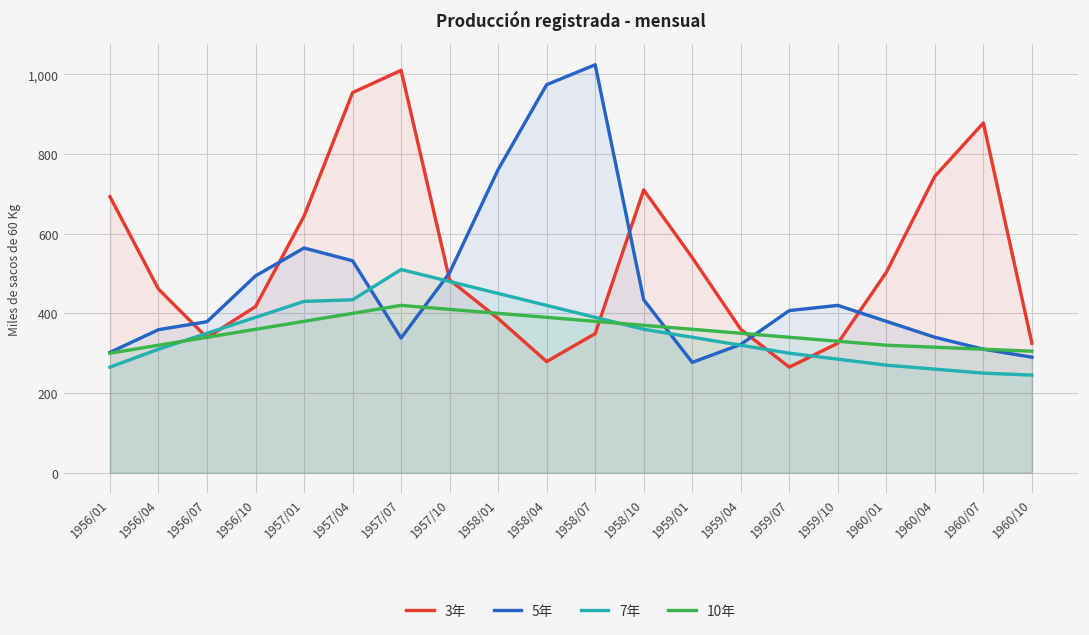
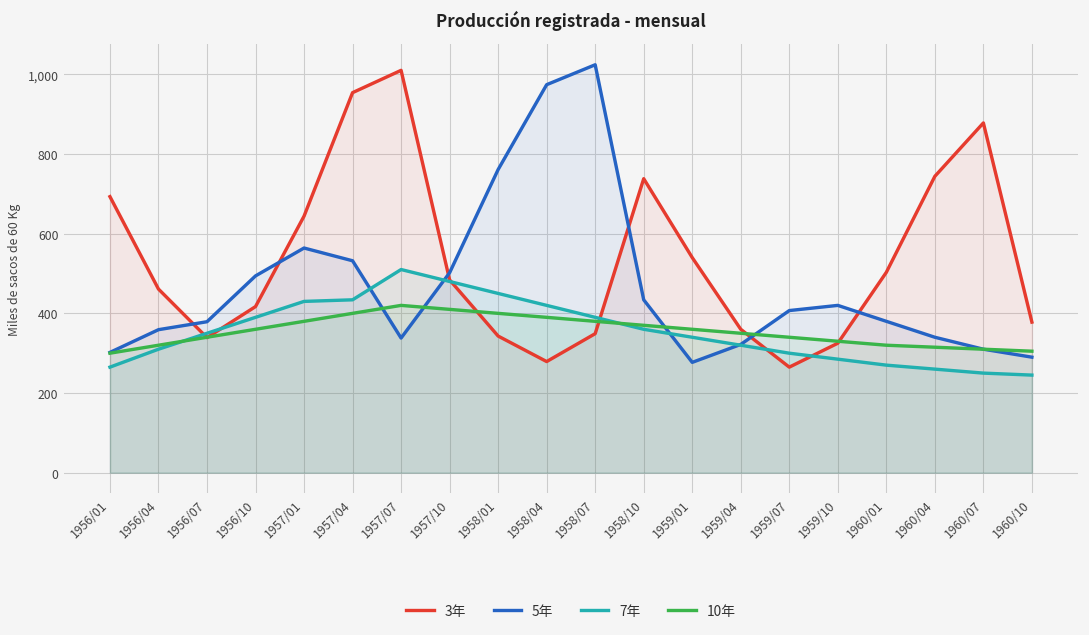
  {
    "3年": {
      "1956/01": "690",
      "1956/04": "460",
      "1956/10": "420",
      "1957/01": "640",
      "1957/04": "950",
      "1957/07": "1,010",
-     "1958/01": "390",
+     "1958/01": "340",
      "1958/04": "280",
      "1958/07": "350",
-     "1958/10": "710",
+     "1958/10": "740",
      "1959/01": "540",
      "1959/04": "360",
      "1959/07": "270",
      "1960/01": "500",
      "1960/04": "740",
      "1960/07": "880",
-     "1960/10": "330"
+     "1960/10": "380"
    },
    "5年": {
      "1956/04": "360",
      "1956/07": "380",
      "1956/10": "490",
      "1957/01": "560",
      "1957/04": "530",
      "1957/07": "340",
      "1957/10": "500",
      "1958/01": "760",
      "1958/04": "970",
      "1958/07": "1,020",
      "1958/10": "430",
      "1959/01": "280",
      "1959/07": "410",
      "1959/10": "420",
      "1960/01": "380",
      "1960/04": "340",
      "1960/10": "290"
    },
    "7年": {
      "1956/01": "270",
      "1956/04": "310",
      "1956/07": "350",
      "1956/10": "390",
      "1957/01": "430",
      "1957/04": "430",
      "1957/07": "510",
      "1958/01": "450",
      "1958/04": "420",
      "1958/07": "390",
      "1958/10": "360",
      "1959/01": "340",
      "1959/07": "300",
      "1959/10": "290",
      "1960/01": "270",
      "1960/04": "260",
      "1960/07": "250",
      "1960/10": "250"
    },
    "10年": {
      "1956/04": "320",
      "1956/10": "360",
      "1957/01": "380",
      "1957/04": "400",
      "1957/07": "420",
      "1957/10": "410",
      "1958/01": "400",
      "1958/04": "390",
      "1958/07": "380",
      "1958/10": "370",
      "1959/01": "360",
      "1959/04": "350",
      "1959/07": "340",
      "1960/01": "320",
      "1960/04": "320",
      "1960/10": "310"
    }
  }
